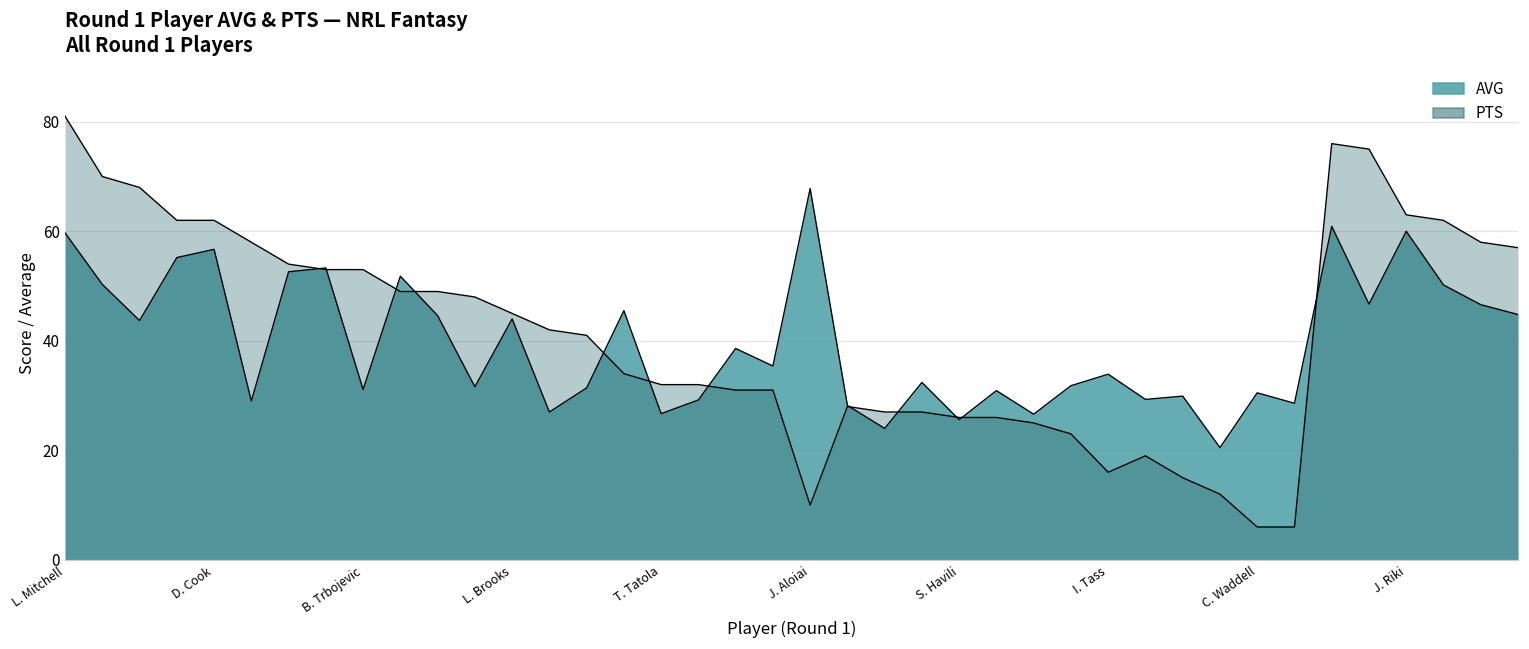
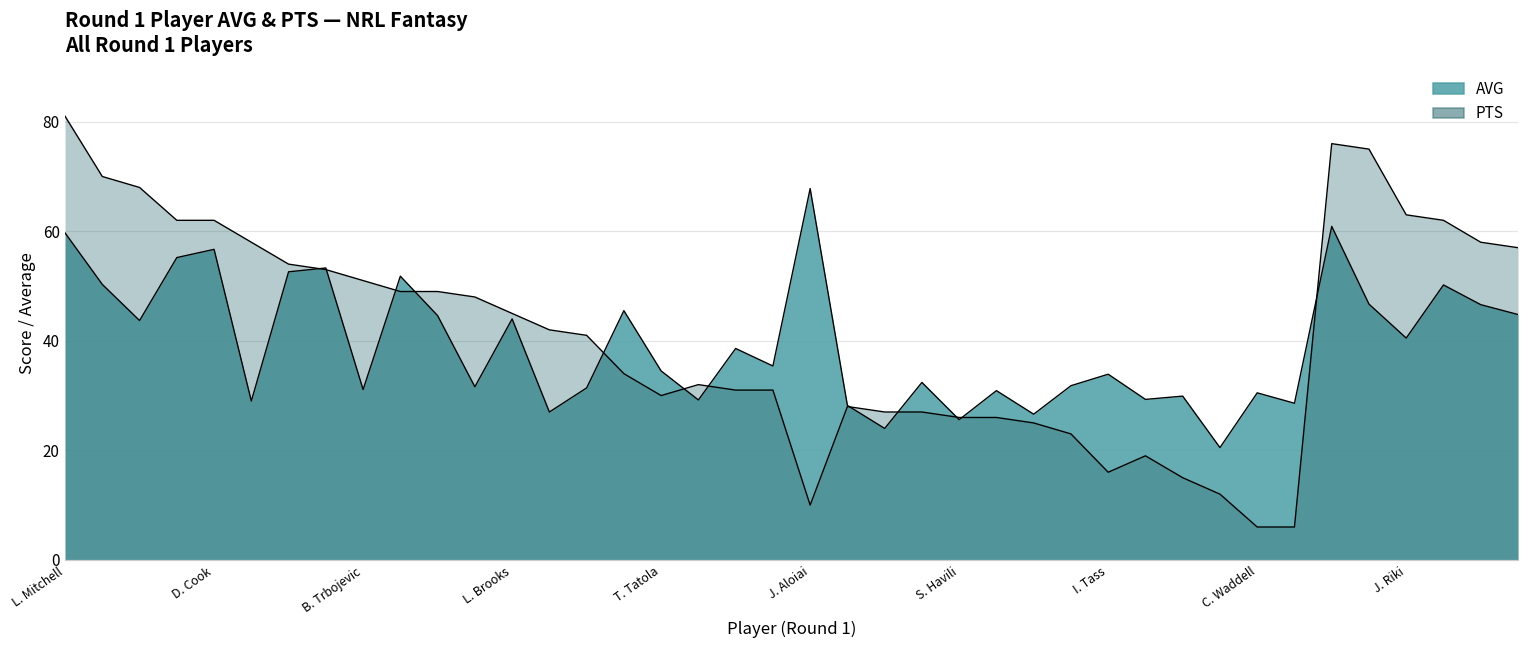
  {
    "AVG": {
      "L. Mitchell": 60,
      "D. Cook": 57,
      "B. Trbojevic": 31,
      "L. Brooks": 44,
-     "T. Tatola": 27,
+     "T. Tatola": 35,
      "J. Aloiai": 68,
      "I. Tass": 34,
      "C. Waddell": 31,
-     "J. Riki": 60
+     "J. Riki": 41
    },
    "PTS": {
      "L. Mitchell": 81,
      "D. Cook": 62,
-     "B. Trbojevic": 53,
+     "B. Trbojevic": 51,
      "L. Brooks": 45,
-     "T. Tatola": 32,
+     "T. Tatola": 30,
      "J. Aloiai": 10,
      "I. Tass": 16,
      "C. Waddell": 6,
      "J. Riki": 63
    }
  }
